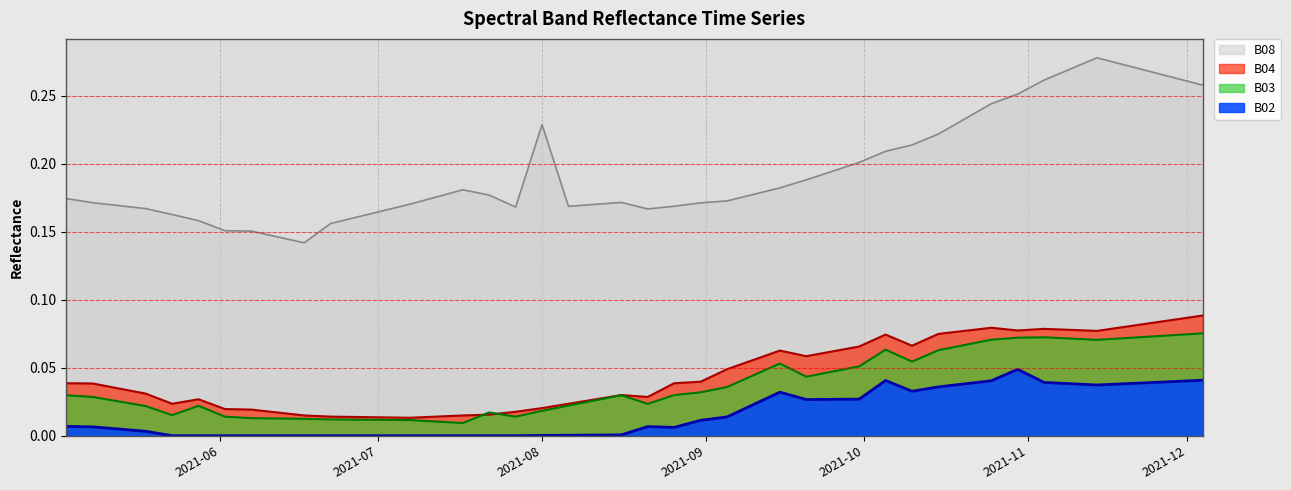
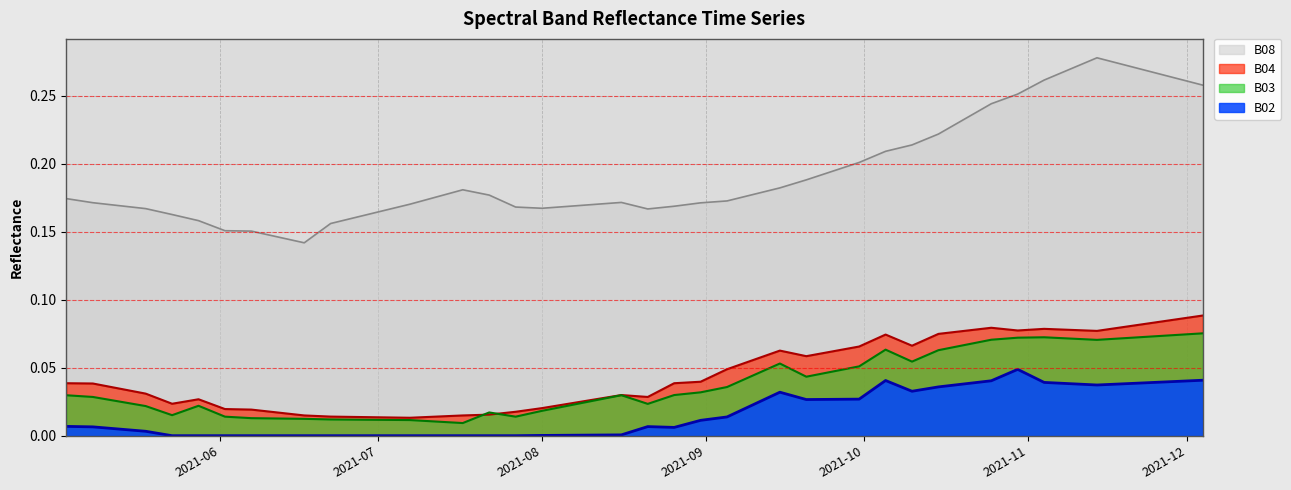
  {
    "B08": {
-     "2021-08": 0.229
+     "2021-08": 0.167
    },
    "B04": {
      "2021-08": 0.020
    },
    "B03": {
      "2021-08": 0.018
    },
    "B02": {
      "2021-08": 0.000
    }
  }
